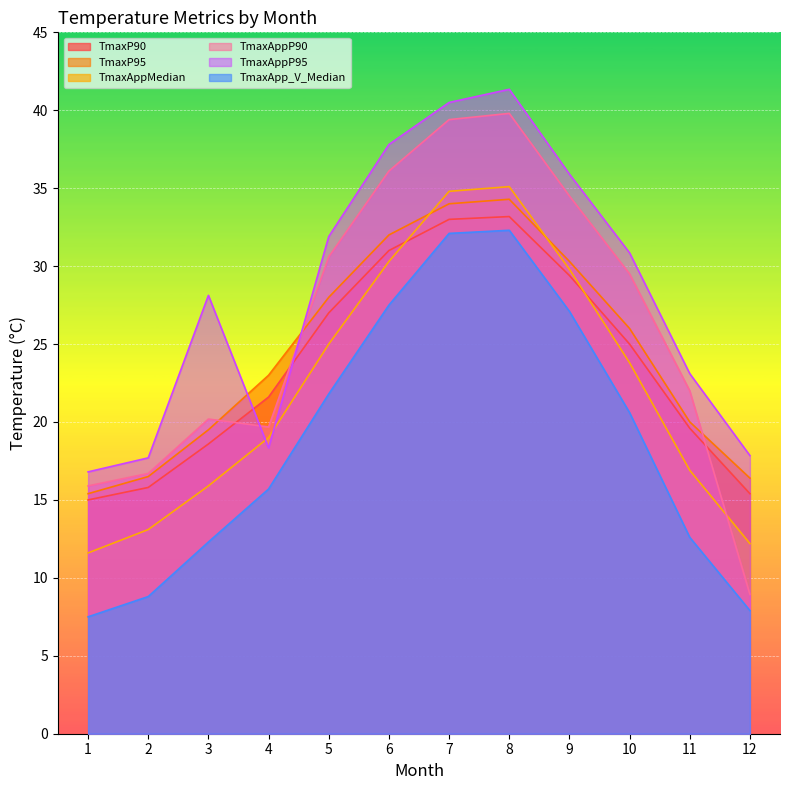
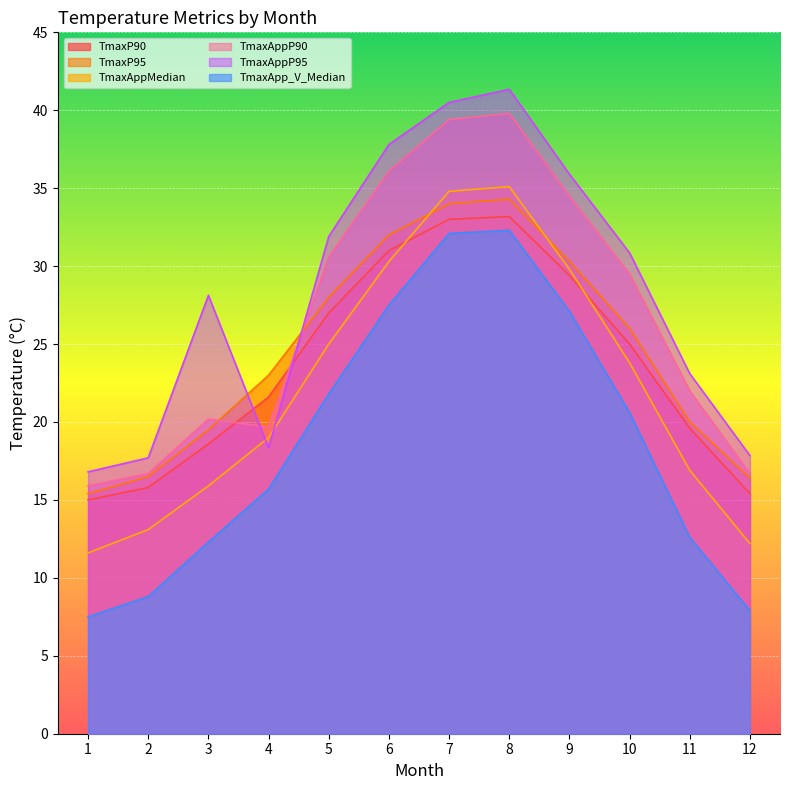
  {
    "TmaxP90": {
      "1": 15.0,
      "2": 15.8,
      "3": 18.6,
      "4": 21.6,
      "5": 27.0,
      "6": 31.0,
      "7": 33.0,
      "8": 33.2,
      "9": 29.4,
      "10": 25.0,
      "11": 19.6,
      "12": 15.4
    },
    "TmaxAppP90": {
      "1": 15.9,
      "2": 16.7,
      "3": 20.2,
      "4": 19.7,
      "5": 30.6,
      "6": 36.1,
      "7": 39.4,
      "8": 39.8,
      "9": 34.5,
      "10": 29.5,
      "11": 22.0,
-     "12": 8.9
+     "12": 16.7
    },
    "TmaxAppP95": {
      "1": 16.8,
      "2": 17.7,
      "3": 28.1,
      "4": 18.3,
      "5": 31.9,
      "6": 37.8,
      "7": 40.5,
      "8": 41.3,
      "9": 35.9,
      "10": 30.9,
      "11": 23.1,
      "12": 17.8
    },
    "TmaxApp_V_Median": {
      "1": 7.5,
      "2": 8.8,
      "3": 12.3,
      "4": 15.7,
      "5": 21.8,
      "6": 27.5,
      "7": 32.1,
      "8": 32.3,
      "9": 27.1,
      "10": 20.6,
      "11": 12.6,
      "12": 7.9
    }
  }
